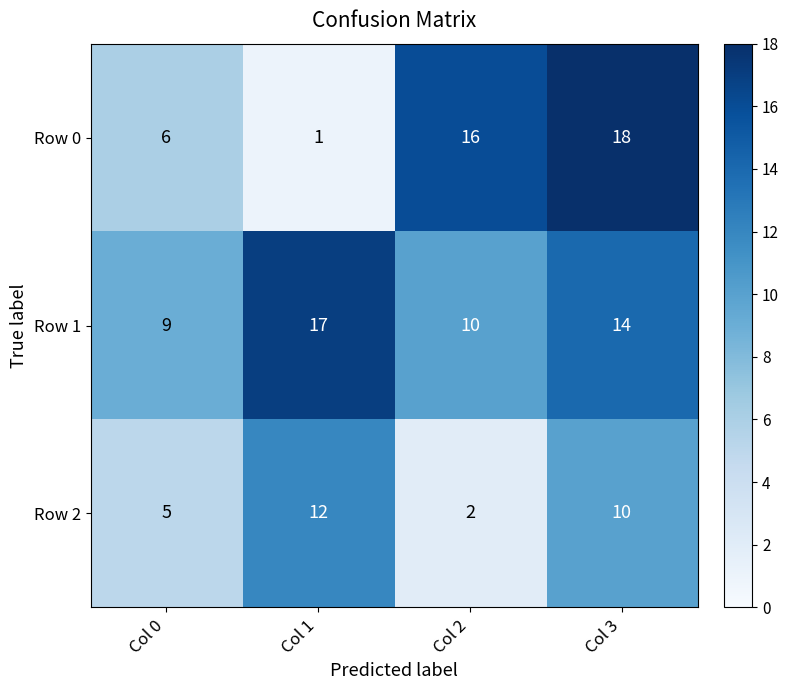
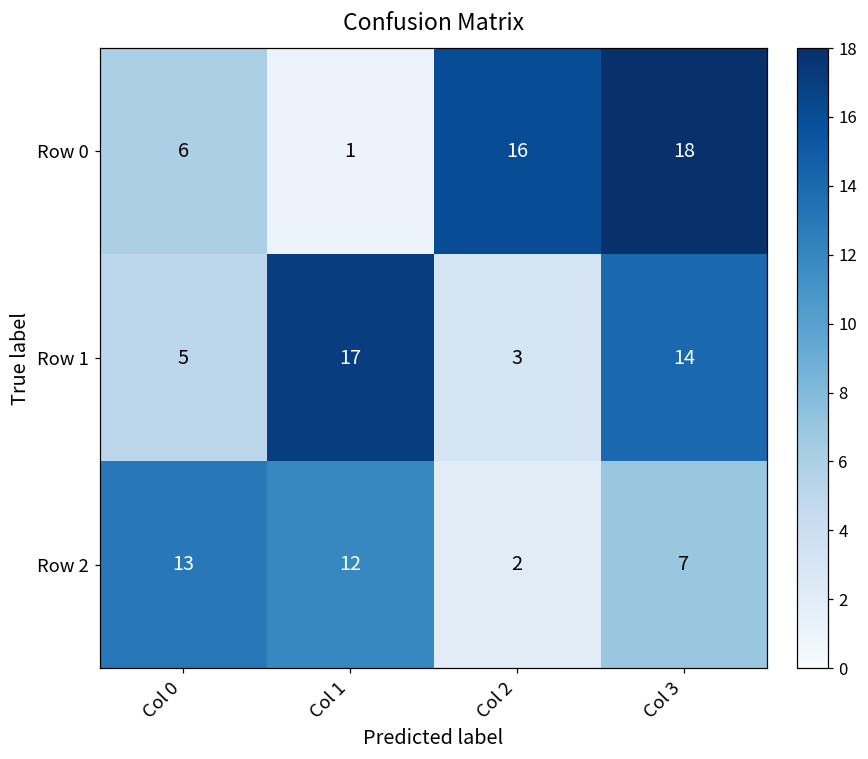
  {
    "Row 0": {
      "Col 0": 6,
      "Col 1": 1,
      "Col 2": 16,
      "Col 3": 18
    },
    "Row 1": {
-     "Col 0": 9,
+     "Col 0": 5,
      "Col 1": 17,
-     "Col 2": 10,
+     "Col 2": 3,
      "Col 3": 14
    },
    "Row 2": {
-     "Col 0": 5,
+     "Col 0": 13,
      "Col 1": 12,
      "Col 2": 2,
-     "Col 3": 10
+     "Col 3": 7
    }
  }
